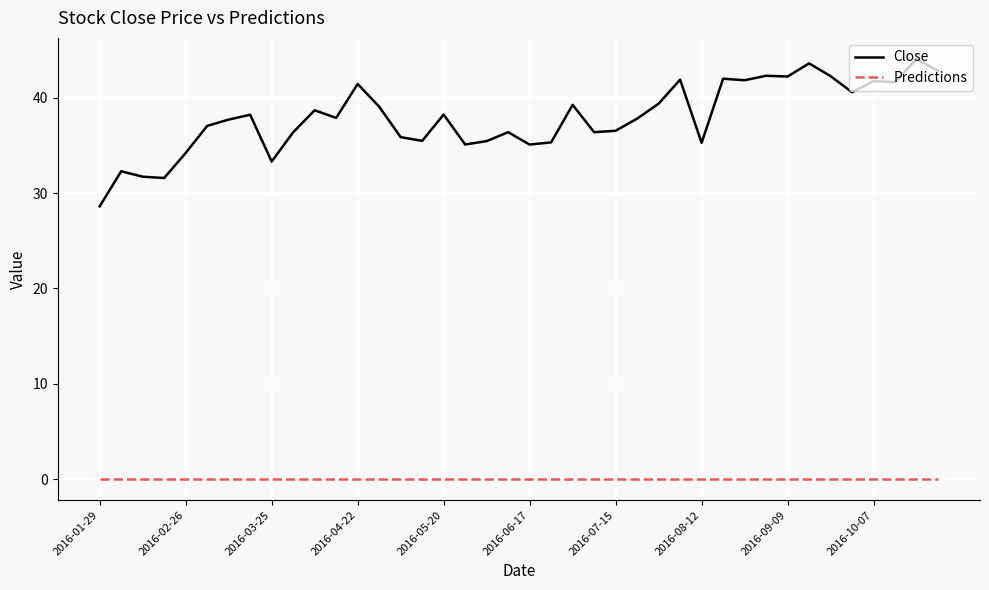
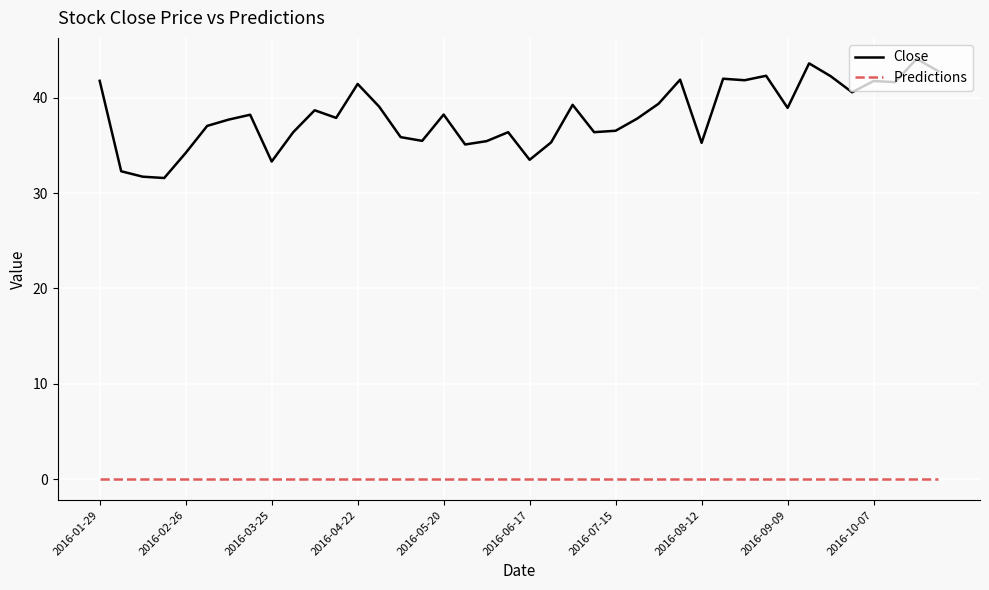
  {
    "Close": {
-     "2016-01-29": 29,
+     "2016-01-29": 42,
      "2016-02-26": 34,
      "2016-03-25": 33,
      "2016-04-22": 41,
      "2016-05-20": 38,
-     "2016-06-17": 35,
+     "2016-06-17": 34,
      "2016-07-15": 37,
      "2016-08-12": 35,
-     "2016-09-09": 42
+     "2016-09-09": 39
    },
    "Predictions": {
      "2016-01-29": 0,
      "2016-02-26": 0,
      "2016-03-25": 0,
      "2016-04-22": 0,
      "2016-05-20": 0,
      "2016-06-17": 0,
      "2016-07-15": 0,
      "2016-08-12": 0,
      "2016-09-09": 0,
      "2016-10-07": 0
    }
  }
